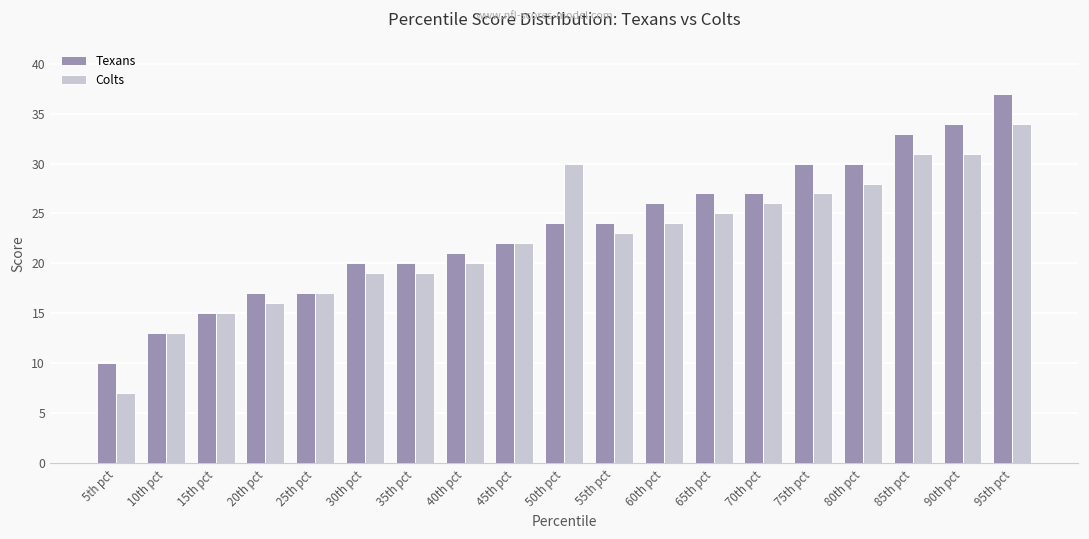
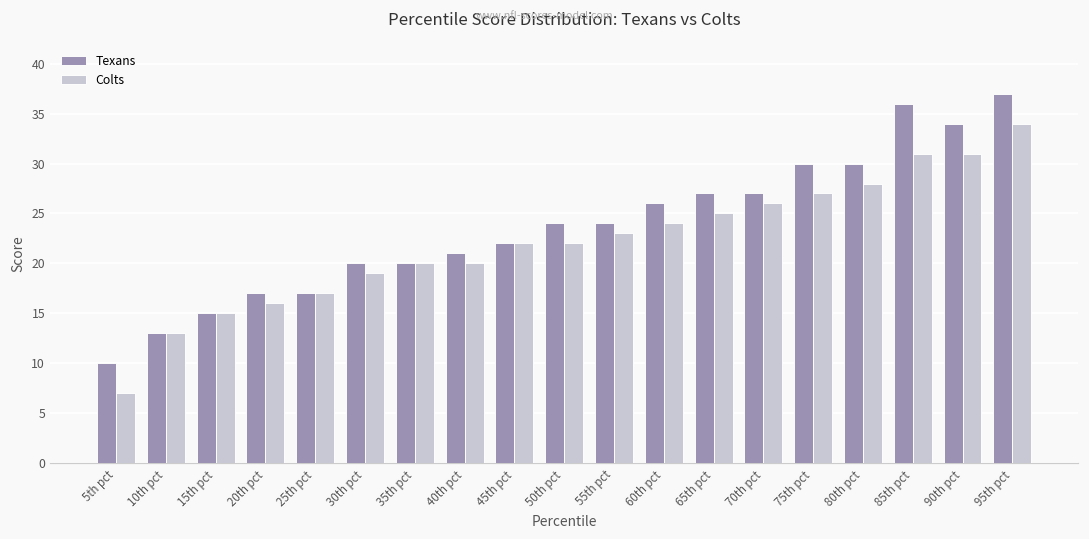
  {
    "Texans": {
      "5th pct": 10,
      "10th pct": 13,
      "15th pct": 15,
      "20th pct": 17,
      "25th pct": 17,
      "30th pct": 20,
      "35th pct": 20,
      "40th pct": 21,
      "45th pct": 22,
      "50th pct": 24,
      "55th pct": 24,
      "60th pct": 26,
      "65th pct": 27,
      "70th pct": 27,
      "75th pct": 30,
      "80th pct": 30,
-     "85th pct": 33,
+     "85th pct": 36,
      "90th pct": 34,
      "95th pct": 37
    },
    "Colts": {
      "5th pct": 7,
      "10th pct": 13,
      "15th pct": 15,
      "20th pct": 16,
      "25th pct": 17,
      "30th pct": 19,
-     "35th pct": 19,
+     "35th pct": 20,
      "40th pct": 20,
      "45th pct": 22,
-     "50th pct": 30,
+     "50th pct": 22,
      "55th pct": 23,
      "60th pct": 24,
      "65th pct": 25,
      "70th pct": 26,
      "75th pct": 27,
      "80th pct": 28,
      "85th pct": 31,
      "90th pct": 31,
      "95th pct": 34
    }
  }
